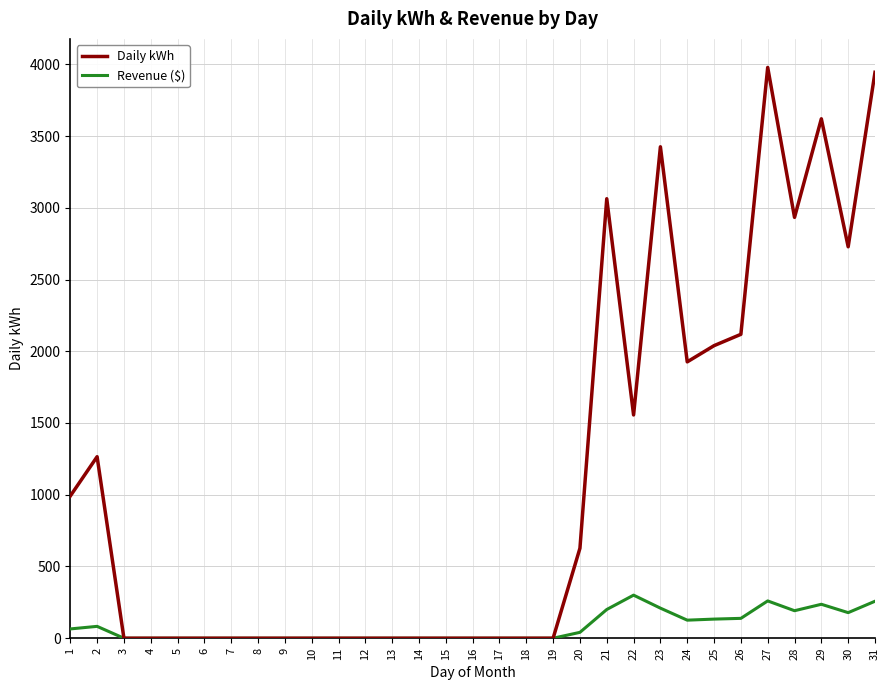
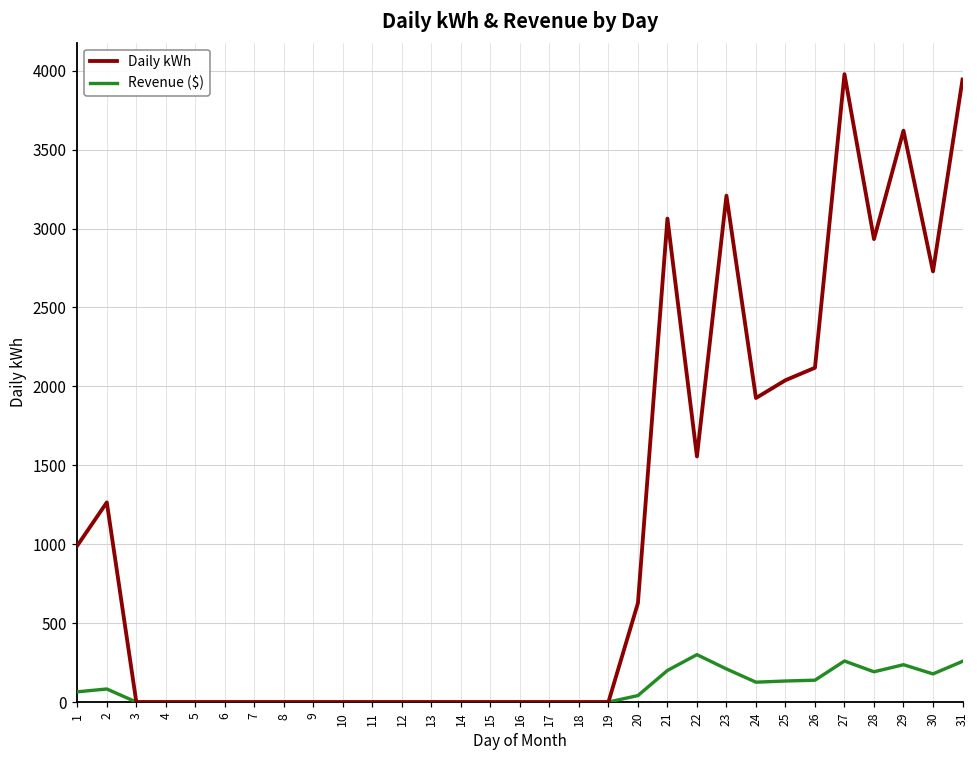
  {
    "Daily kWh": {
      "1": 990,
      "2": 1270,
      "20": 630,
      "21": 3060,
      "22": 1560,
-     "23": 3430,
+     "23": 3210,
      "24": 1930,
      "25": 2040,
      "26": 2120,
      "27": 3980,
      "28": 2930,
      "29": 3620,
      "30": 2730,
      "31": 3940
    },
    "Revenue ($)": {
      "1": 60,
      "2": 80,
      "20": 40,
      "21": 200,
      "22": 300,
      "23": 210,
      "24": 130,
      "25": 130,
      "26": 140,
      "27": 260,
      "28": 190,
      "29": 240,
      "30": 180,
      "31": 260
    }
  }
